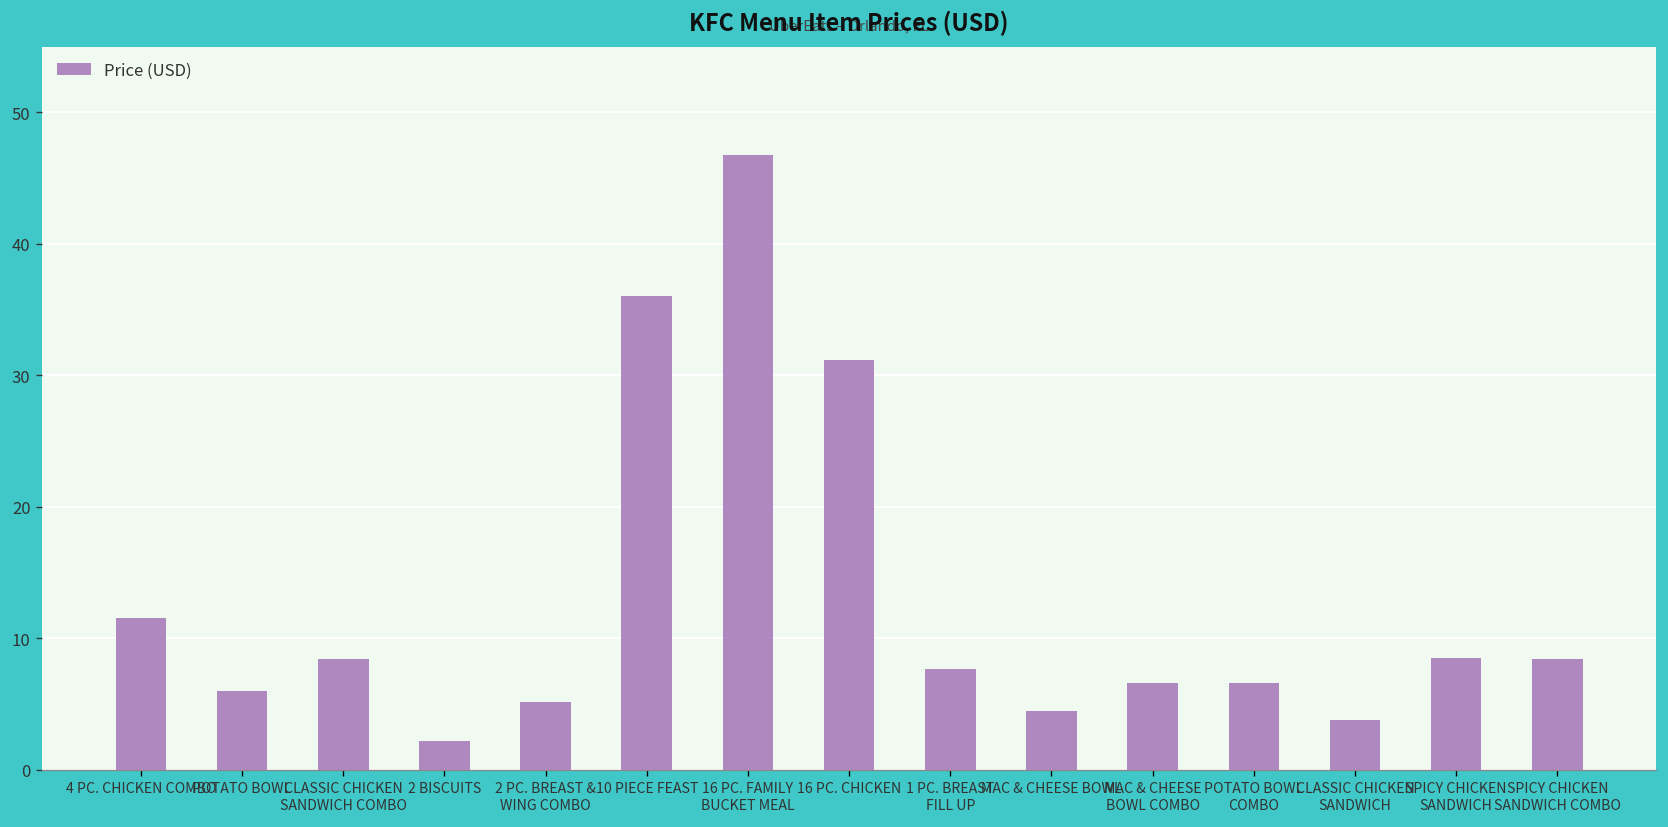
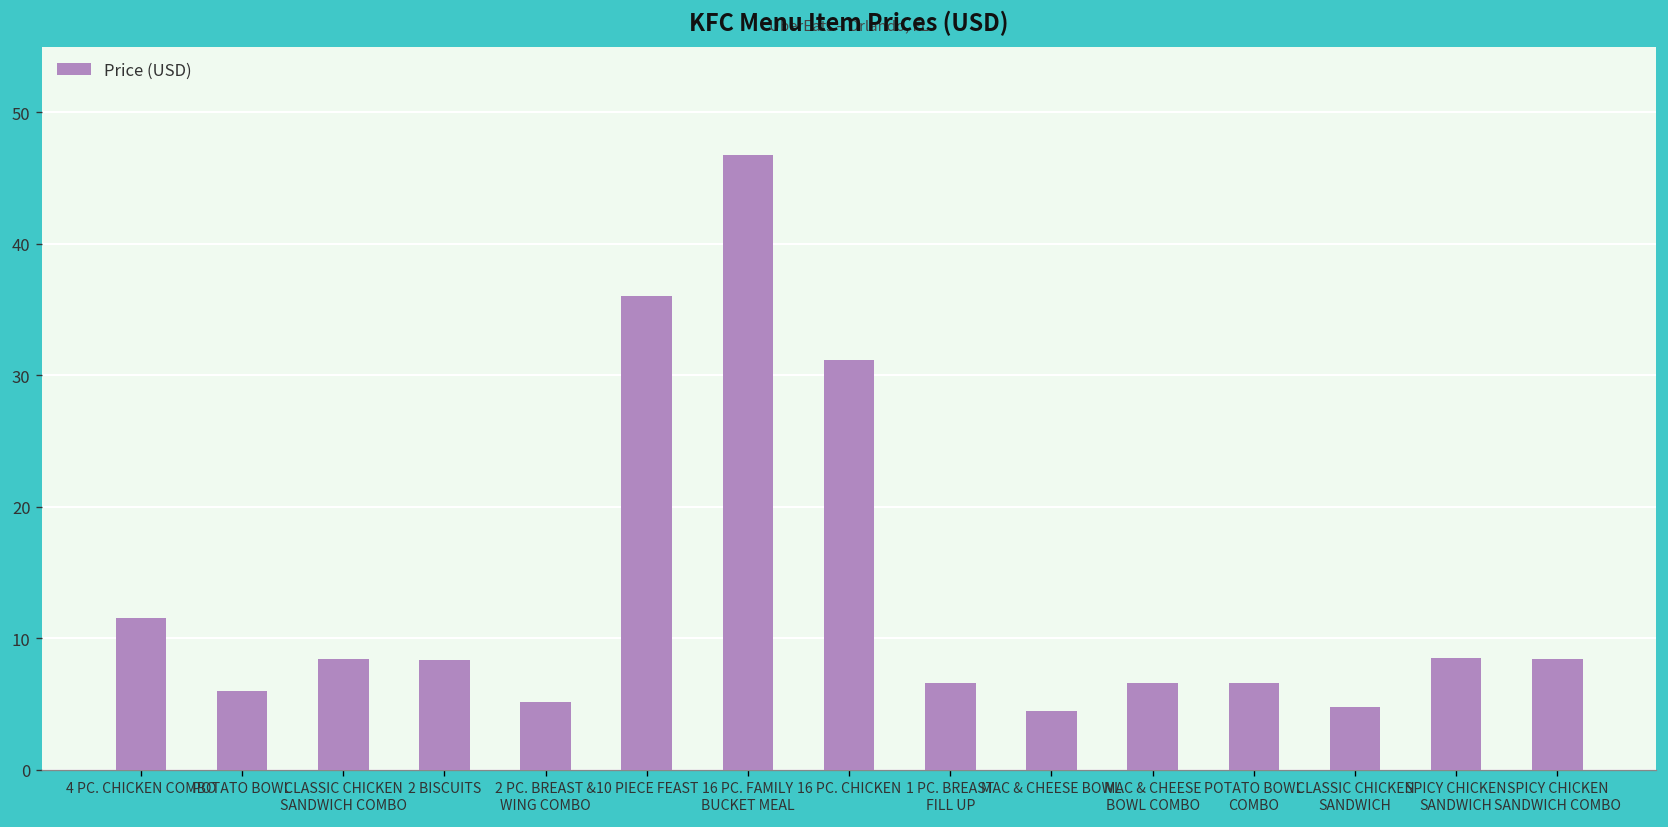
  {
    "CLASSIC CHICKEN SANDWICH COMBO": 8.4,
-   "2 BISCUITS": 2.2,
+   "2 BISCUITS": 8.4,
    "2 PC. BREAST & WING COMBO": 5.1,
    "10 PIECE FEAST": 36.0,
    "16 PC. FAMILY BUCKET MEAL": 46.8,
    "16 PC. CHICKEN": 31.2,
-   "1 PC. BREAST FILL UP": 7.7,
+   "1 PC. BREAST FILL UP": 6.6,
    "MAC & CHEESE BOWL": 4.4,
    "MAC & CHEESE BOWL COMBO": 6.6,
    "POTATO BOWL COMBO": 6.6,
-   "CLASSIC CHICKEN SANDWICH": 3.8,
+   "CLASSIC CHICKEN SANDWICH": 4.8,
    "SPICY CHICKEN SANDWICH": 8.5,
    "SPICY CHICKEN SANDWICH COMBO": 8.4
  }
